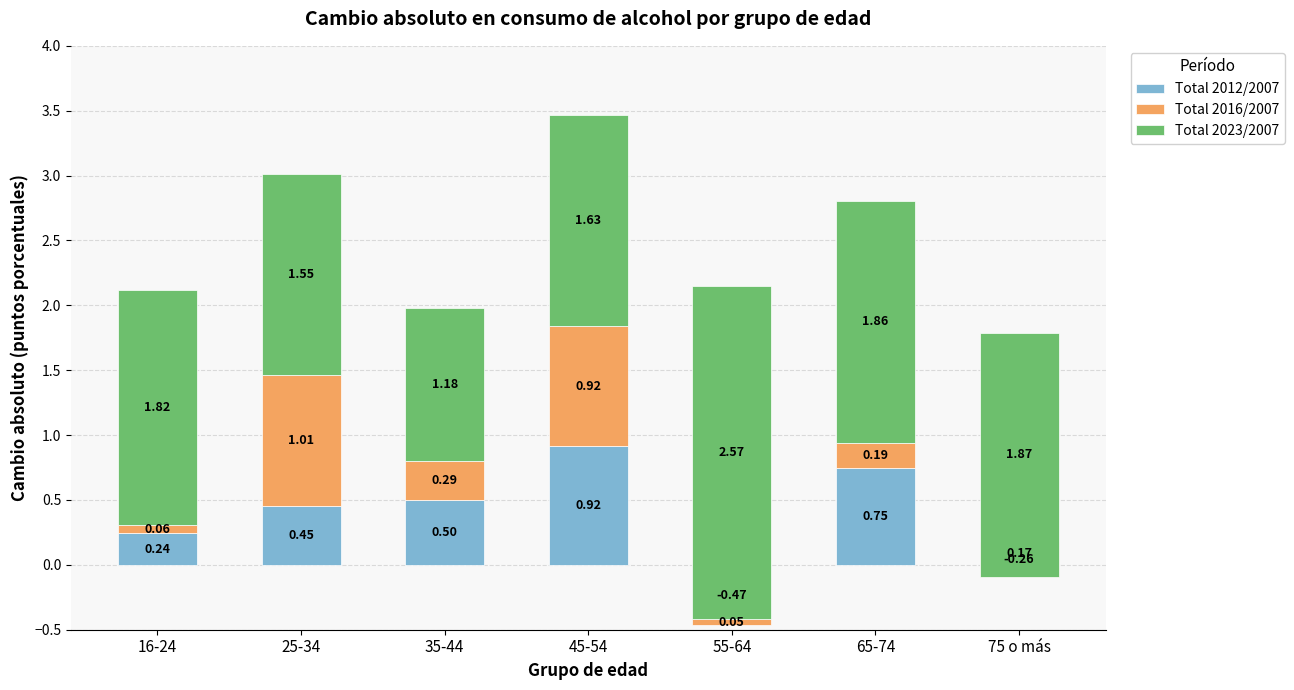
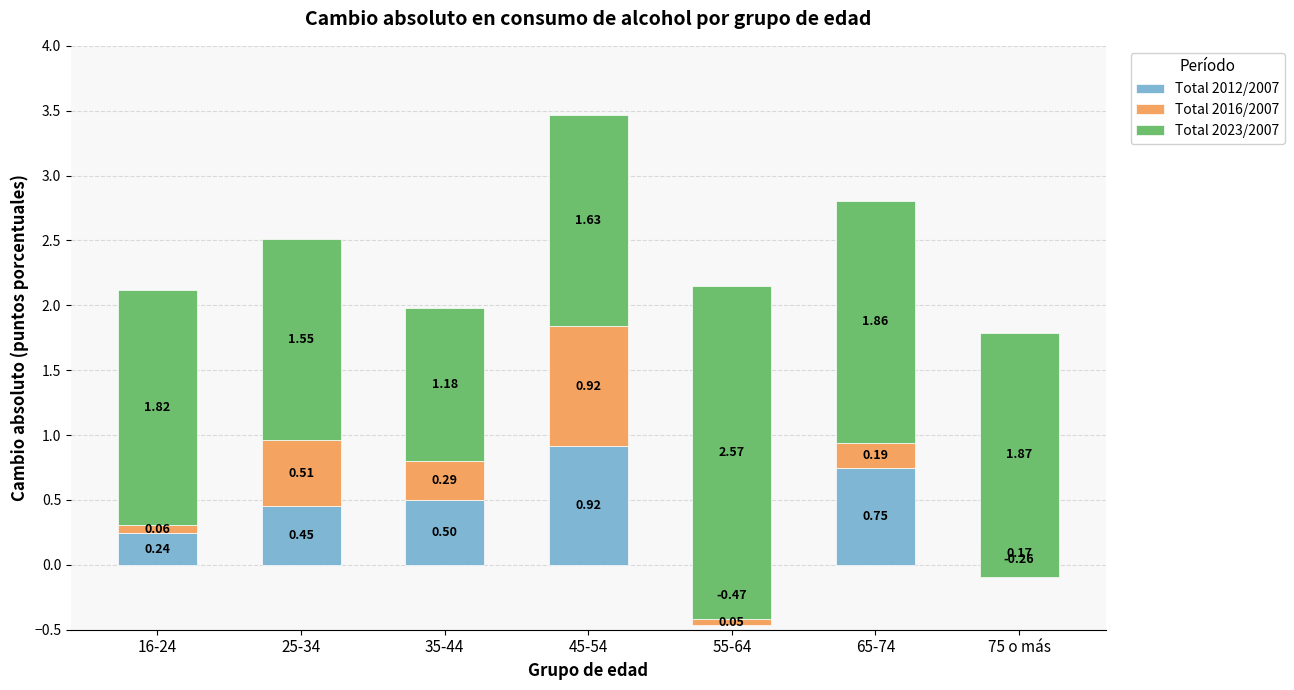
  {
    "Total 2012/2007": {
      "16-24": 0.24,
      "25-34": 0.45,
      "35-44": 0.50,
      "45-54": 0.92,
      "55-64": -0.47,
      "65-74": 0.75
    },
    "Total 2016/2007": {
      "16-24": 0.06,
-     "25-34": 1.01,
+     "25-34": 0.51,
      "35-44": 0.29,
      "45-54": 0.92,
      "65-74": 0.19
    },
    "Total 2023/2007": {
      "16-24": 1.82,
      "25-34": 1.55,
      "35-44": 1.18,
      "45-54": 1.63,
      "55-64": 2.57,
      "65-74": 1.86,
      "75 o más": 1.87
    }
  }
